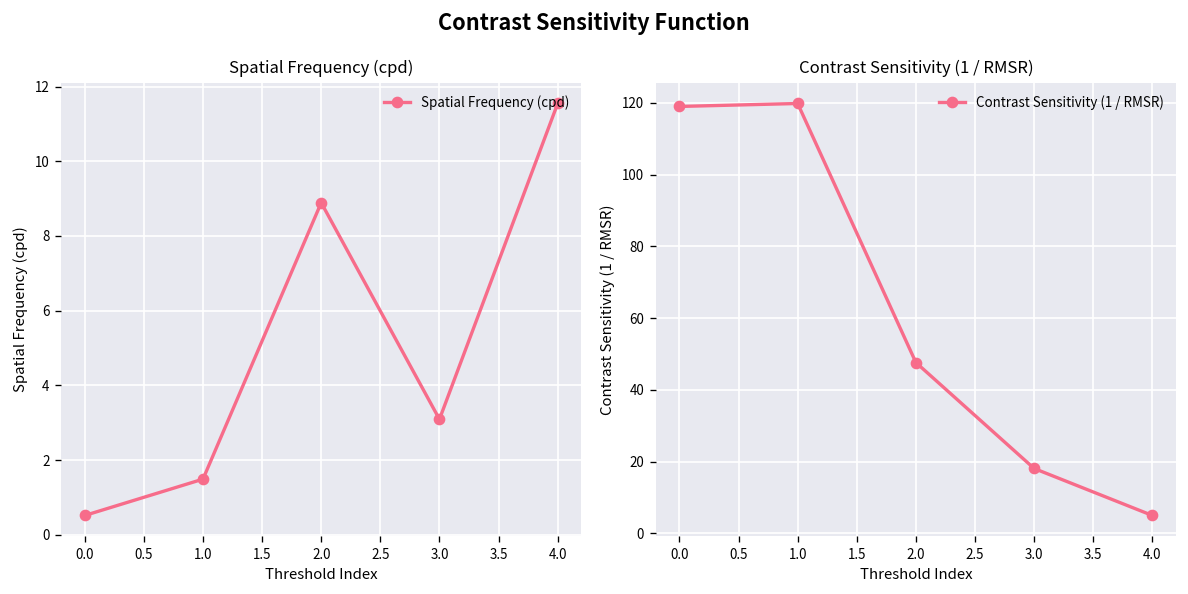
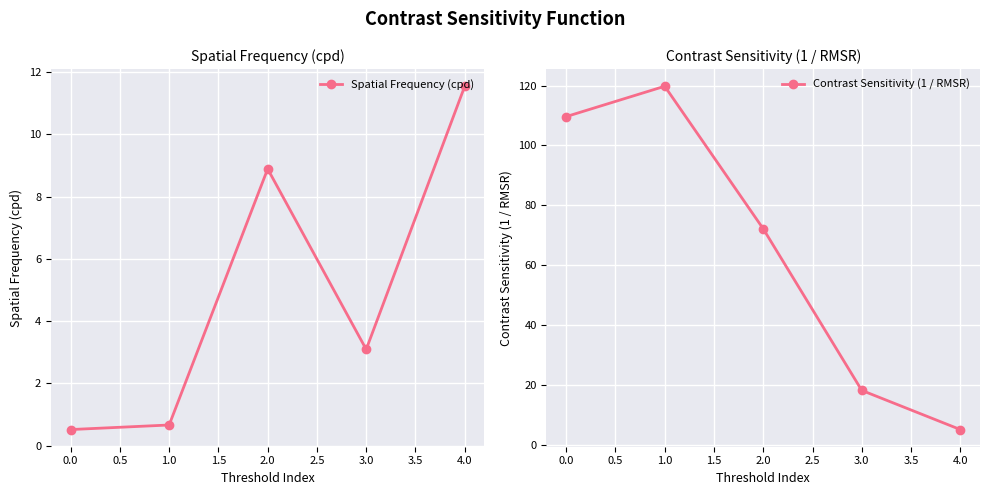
  {
    "Spatial Frequency (cpd)": {
      "0.0": 0.5,
-     "1.0": 1.5,
+     "1.0": 0.7,
      "2.0": 8.9,
      "3.0": 3.1,
      "4.0": 11.5
    },
    "Contrast Sensitivity (1 / RMSR)": {
-     "0.0": 119,
+     "0.0": 110,
      "1.0": 120,
-     "2.0": 48,
+     "2.0": 72,
      "3.0": 18,
      "4.0": 5
    }
  }
